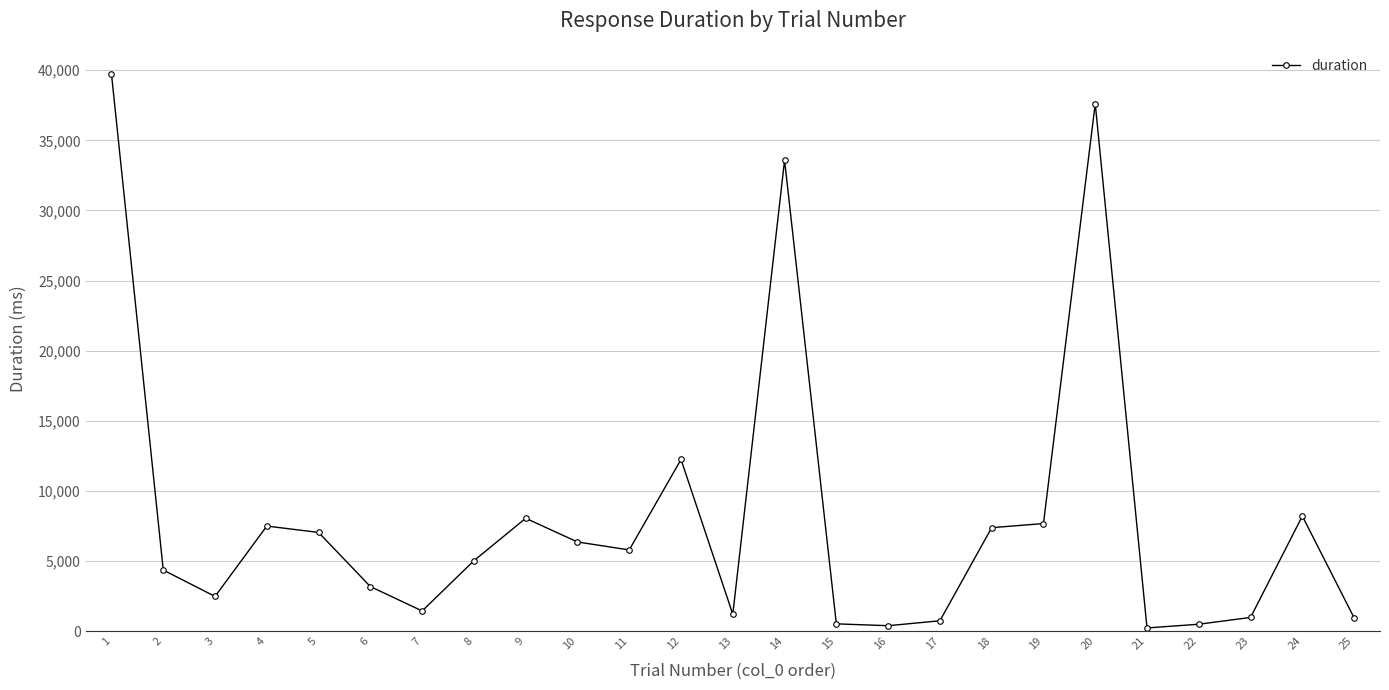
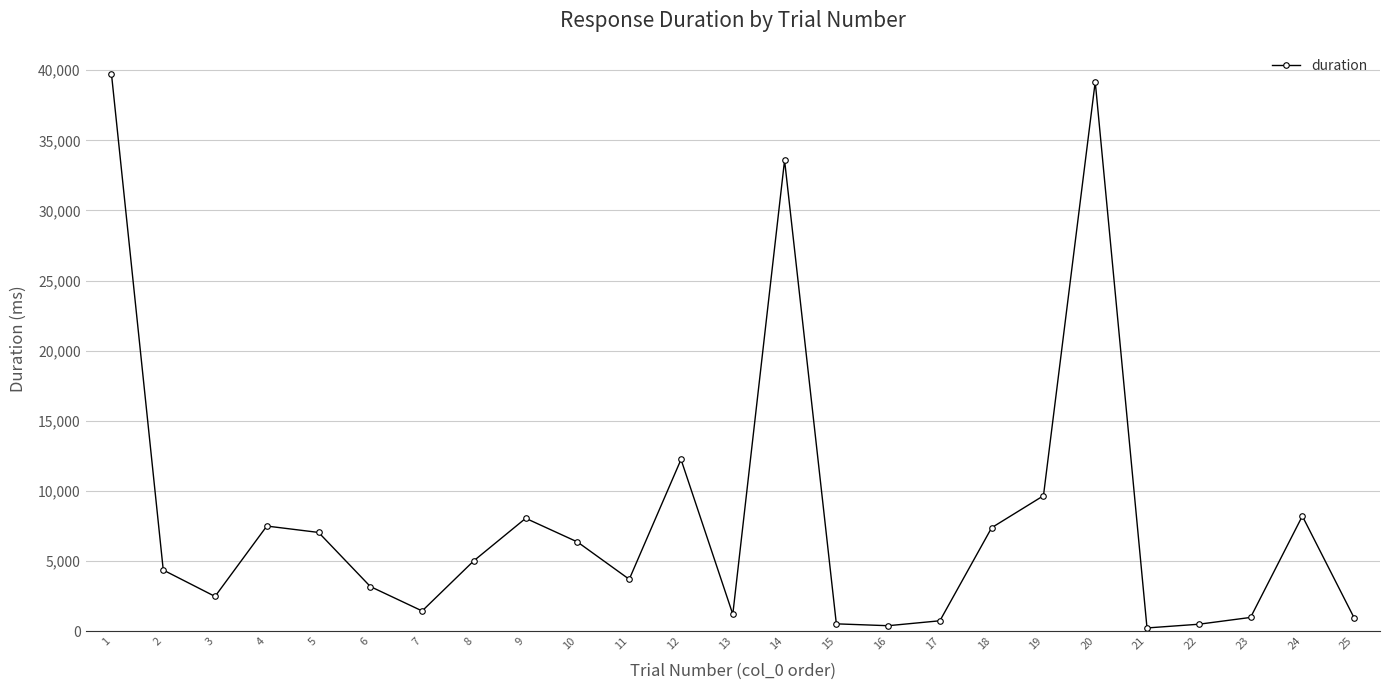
  {
    "1": "39,700",
    "2": "4,400",
    "3": "2,500",
    "4": "7,500",
    "5": "7,000",
    "6": "3,200",
    "7": "1,400",
    "8": "5,000",
    "9": "8,000",
    "10": "6,400",
-   "11": "5,800",
+   "11": "3,700",
    "12": "12,200",
    "13": "1,200",
    "14": "33,600",
    "15": "500",
    "16": "400",
    "17": "700",
    "18": "7,400",
-   "19": "7,700",
-   "20": "37,600",
+   "19": "9,700",
+   "20": "39,200",
    "21": "200",
    "22": "500",
    "23": "1,000",
    "24": "8,200",
    "25": "900"
  }
